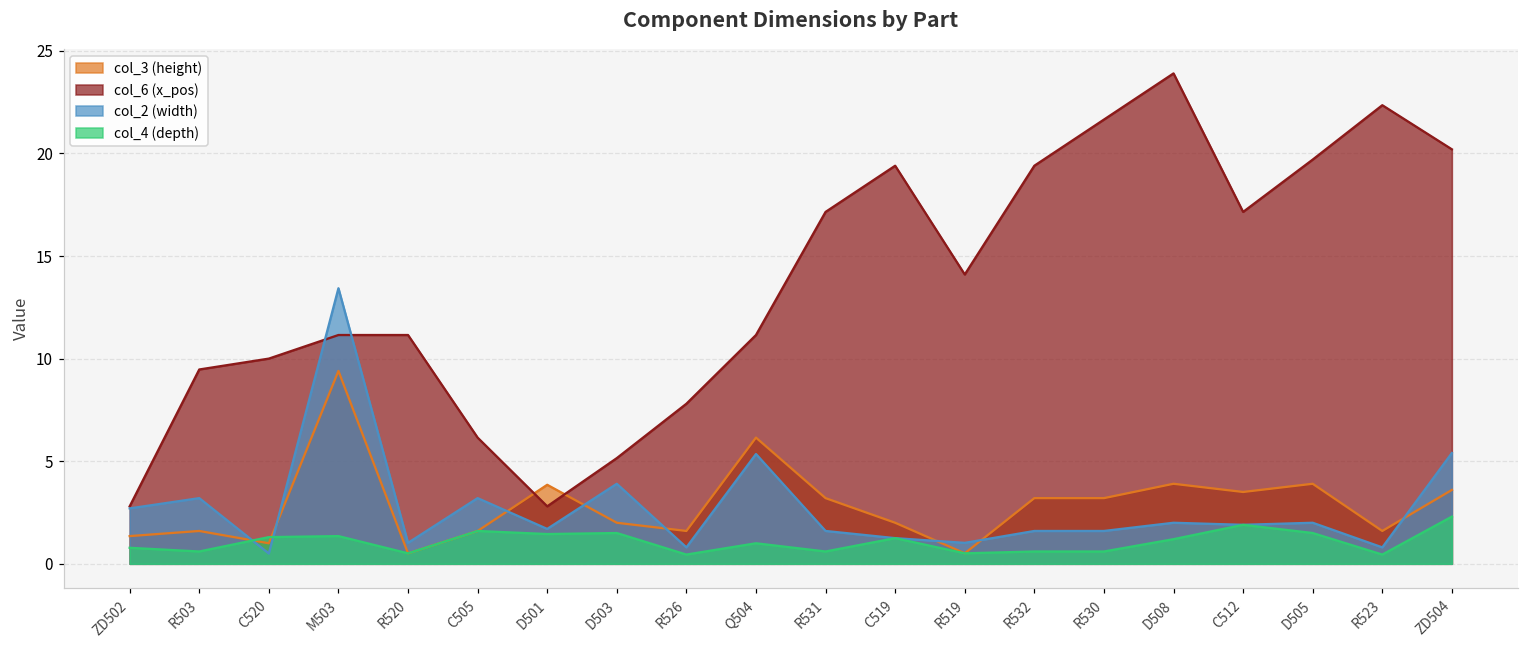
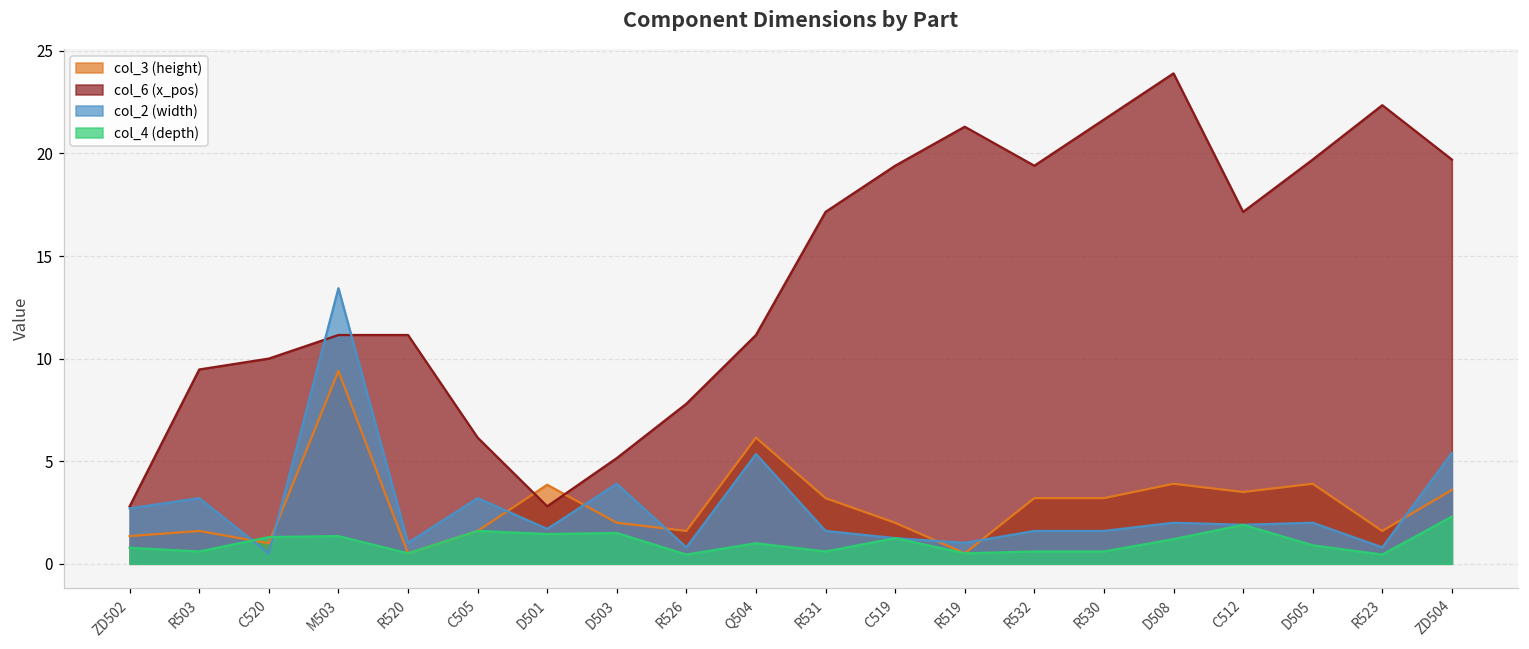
  {
    "col_3 (height)": {
      "ZD502": 1.4,
      "R503": 1.6,
      "C520": 1.0,
      "M503": 9.4,
      "D501": 3.9,
      "D503": 2.0,
      "R526": 1.6,
      "Q504": 6.2,
      "R531": 3.2,
      "C519": 2.0,
      "R532": 3.2,
      "R530": 3.2,
      "D508": 3.9,
      "C512": 3.5,
      "D505": 3.9,
      "R523": 1.6,
      "ZD504": 3.6
    },
    "col_6 (x_pos)": {
      "R503": 9.5,
      "C520": 10.0,
      "M503": 11.2,
      "R520": 11.2,
      "C505": 6.2,
      "D501": 2.8,
      "D503": 5.2,
      "R526": 7.8,
      "Q504": 11.2,
      "R531": 17.2,
      "C519": 19.4,
-     "R519": 14.1,
+     "R519": 21.3,
      "R532": 19.4,
      "R530": 21.7,
      "D508": 23.9,
      "C512": 17.2,
      "D505": 19.7,
      "R523": 22.4,
-     "ZD504": 20.2
+     "ZD504": 19.7
    },
    "col_2 (width)": {
      "R503": 3.2,
      "C520": 0.5,
      "M503": 13.4,
      "R520": 1.0,
      "C505": 3.2,
      "D501": 1.7,
      "D503": 3.9,
      "R526": 0.8,
      "Q504": 5.4,
      "R531": 1.6,
      "R519": 1.0,
      "R532": 1.6,
      "R530": 1.6,
      "D508": 2.0,
      "D505": 2.0,
      "R523": 0.8,
      "ZD504": 5.4
    },
    "col_4 (depth)": {
      "ZD502": 0.8,
      "R503": 0.6,
      "C520": 1.3,
      "M503": 1.4,
      "D501": 1.5,
      "D503": 1.5,
      "R526": 0.5,
      "Q504": 1.0,
      "R531": 0.6,
      "R532": 0.6,
      "R530": 0.6,
      "D508": 1.2,
-     "D505": 1.5,
+     "D505": 0.9,
      "R523": 0.5,
      "ZD504": 2.3
    }
  }
